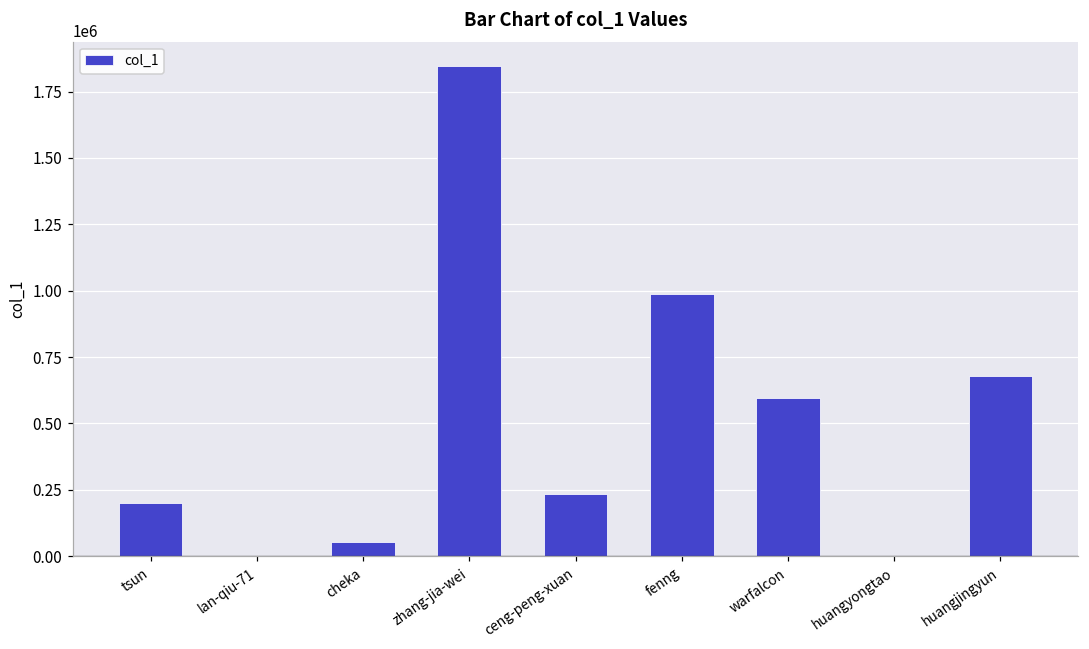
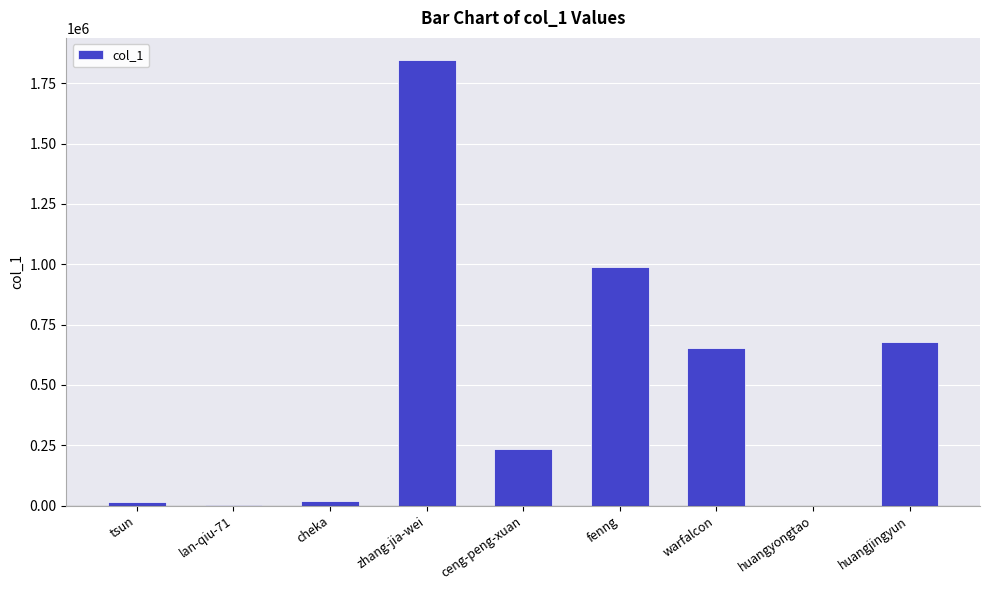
  {
-   "tsun": 200000,
-   "cheka": 50000,
+   "tsun": 20000,
+   "cheka": 20000,
    "zhang-jia-wei": 1850000,
    "ceng-peng-xuan": 230000,
    "fenng": 990000,
-   "warfalcon": 590000,
+   "warfalcon": 650000,
    "huangjingyun": 680000
  }
